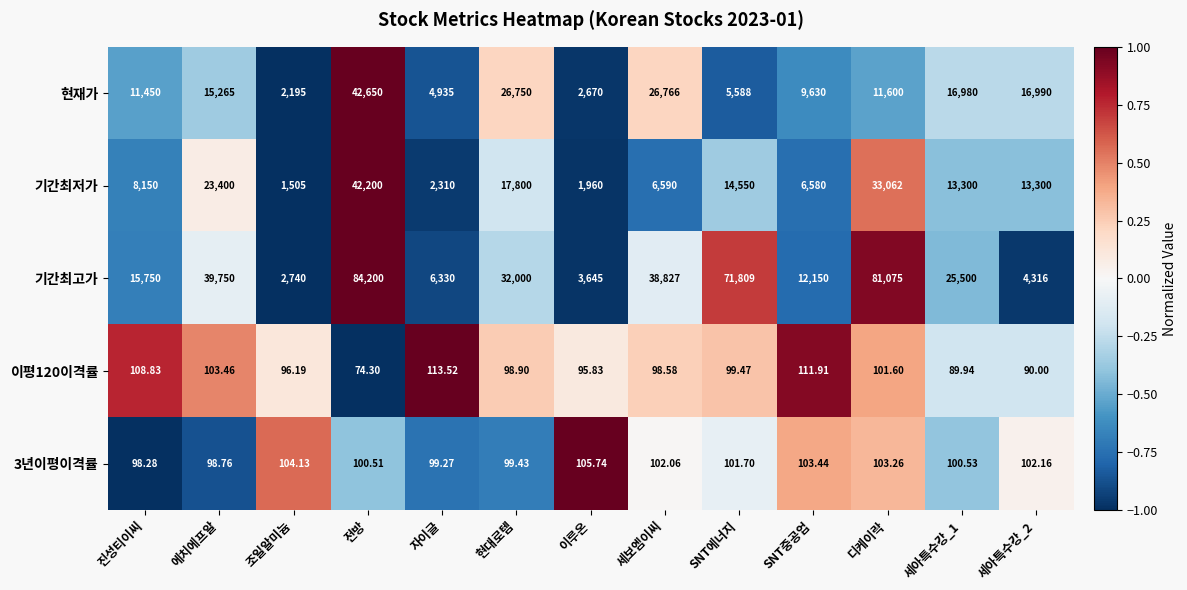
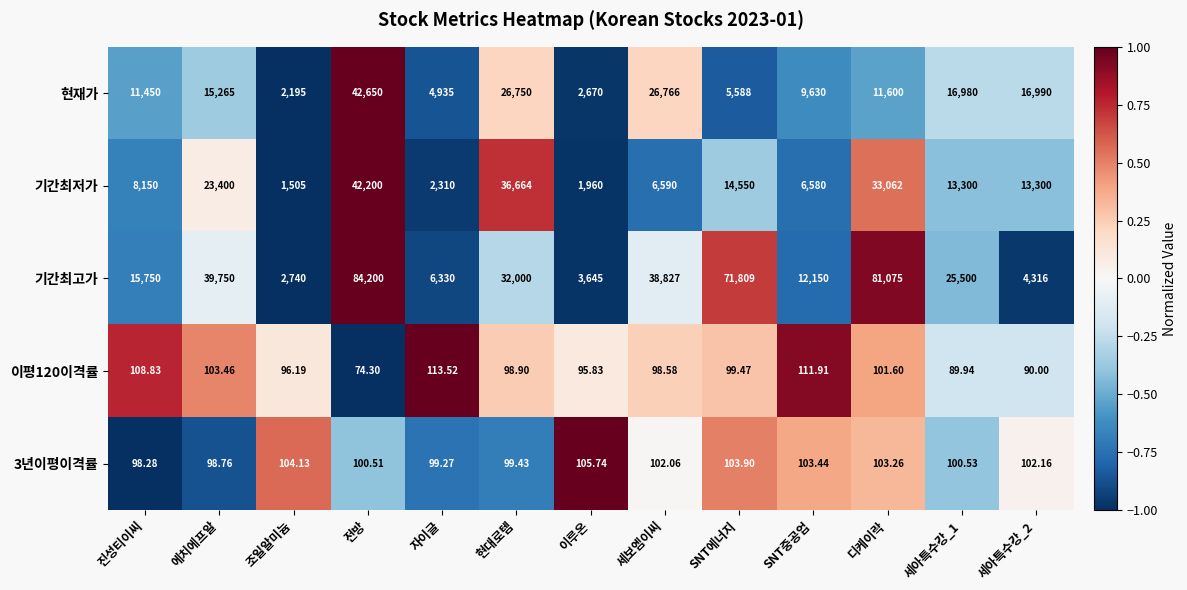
  {
    "현재가": {
      "진성티이씨": "11,450",
      "에치에프알": "15,265",
      "조일알미늄": "2,195",
      "전방": "42,650",
      "자이글": "4,935",
      "현대로템": "26,750",
      "이루온": "2,670",
      "세보엠이씨": "26,766",
      "SNT에너지": "5,588",
      "SNT중공업": "9,630",
      "디케이락": "11,600",
      "세아특수강_1": "16,980",
      "세아특수강_2": "16,990"
    },
    "기간최저가": {
      "진성티이씨": "8,150",
      "에치에프알": "23,400",
      "조일알미늄": "1,505",
      "전방": "42,200",
      "자이글": "2,310",
-     "현대로템": "17,800",
+     "현대로템": "36,664",
      "이루온": "1,960",
      "세보엠이씨": "6,590",
      "SNT에너지": "14,550",
      "SNT중공업": "6,580",
      "디케이락": "33,062",
      "세아특수강_1": "13,300",
      "세아특수강_2": "13,300"
    },
    "기간최고가": {
      "진성티이씨": "15,750",
      "에치에프알": "39,750",
      "조일알미늄": "2,740",
      "전방": "84,200",
      "자이글": "6,330",
      "현대로템": "32,000",
      "이루온": "3,645",
      "세보엠이씨": "38,827",
      "SNT에너지": "71,809",
      "SNT중공업": "12,150",
      "디케이락": "81,075",
      "세아특수강_1": "25,500",
      "세아특수강_2": "4,316"
    },
    "이평120이격률": {
      "진성티이씨": "108.83",
      "에치에프알": "103.46",
      "조일알미늄": "96.19",
      "전방": "74.30",
      "자이글": "113.52",
      "현대로템": "98.90",
      "이루온": "95.83",
      "세보엠이씨": "98.58",
      "SNT에너지": "99.47",
      "SNT중공업": "111.91",
      "디케이락": "101.60",
      "세아특수강_1": "89.94",
      "세아특수강_2": "90.00"
    },
    "3년이평이격률": {
      "진성티이씨": "98.28",
      "에치에프알": "98.76",
      "조일알미늄": "104.13",
      "전방": "100.51",
      "자이글": "99.27",
      "현대로템": "99.43",
      "이루온": "105.74",
      "세보엠이씨": "102.06",
-     "SNT에너지": "101.70",
+     "SNT에너지": "103.90",
      "SNT중공업": "103.44",
      "디케이락": "103.26",
      "세아특수강_1": "100.53",
      "세아특수강_2": "102.16"
    }
  }
